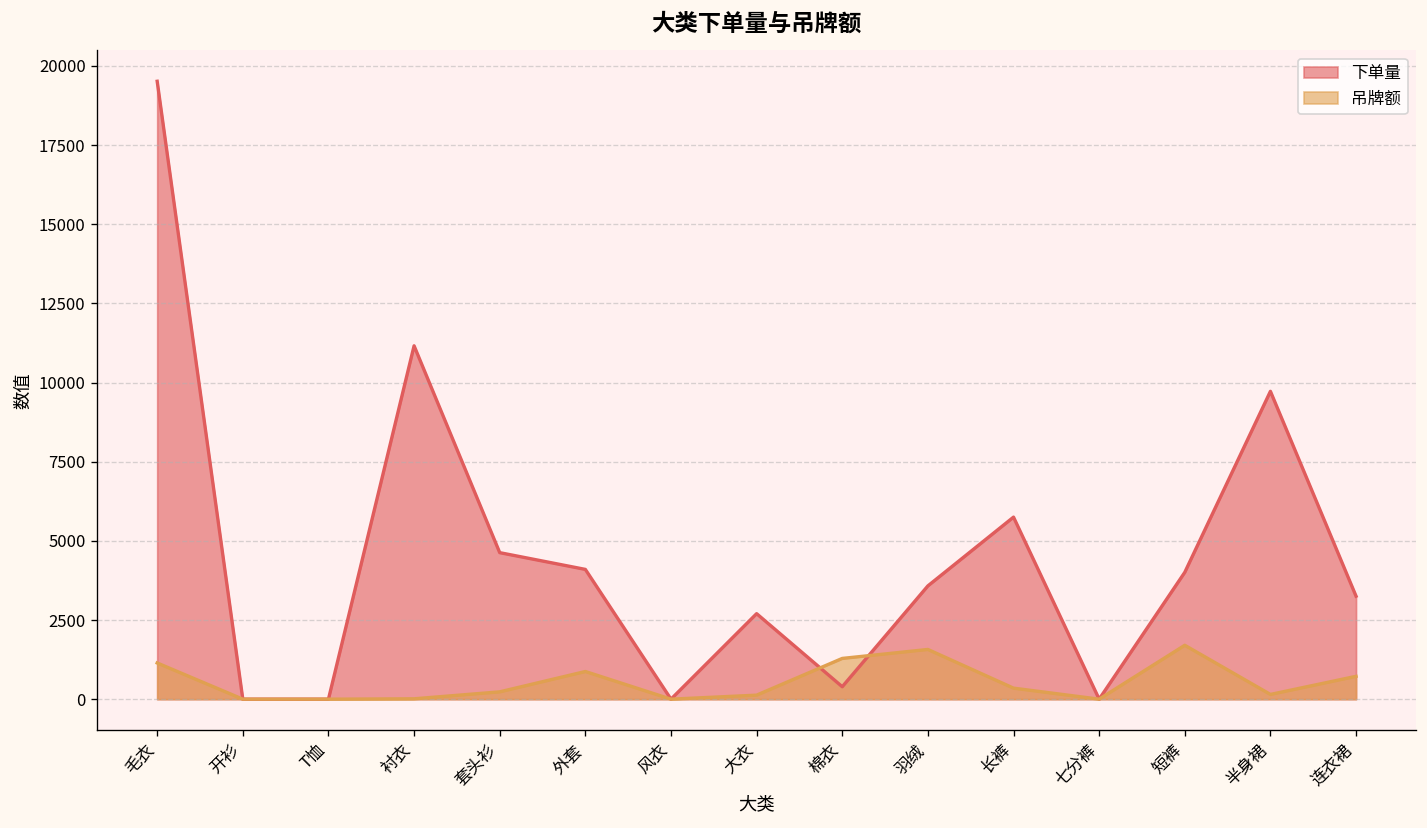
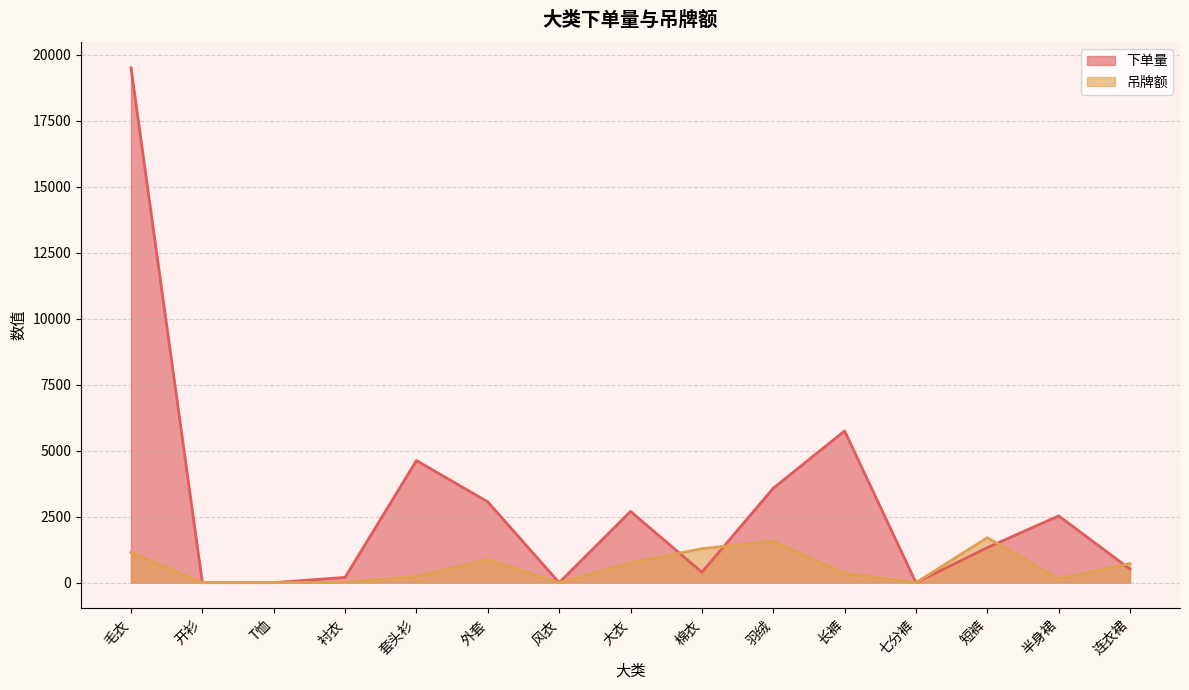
  {
    "下单量": {
      "毛衣": 19500,
-     "衬衣": 11200,
+     "衬衣": 200,
      "套头衫": 4600,
-     "外套": 4100,
+     "外套": 3100,
      "大衣": 2700,
      "棉衣": 400,
      "羽绒": 3600,
      "长裤": 5800,
-     "短裤": 4000,
-     "半身裙": 9700,
-     "连衣裙": 3300
+     "短裤": 1300,
+     "半身裙": 2500,
+     "连衣裙": 500
    },
    "吊牌额": {
      "毛衣": 1100,
      "衬衣": 0,
      "套头衫": 200,
      "外套": 900,
-     "大衣": 100,
+     "大衣": 800,
      "棉衣": 1300,
      "羽绒": 1600,
      "长裤": 300,
      "短裤": 1700,
      "半身裙": 100,
      "连衣裙": 700
    }
  }
